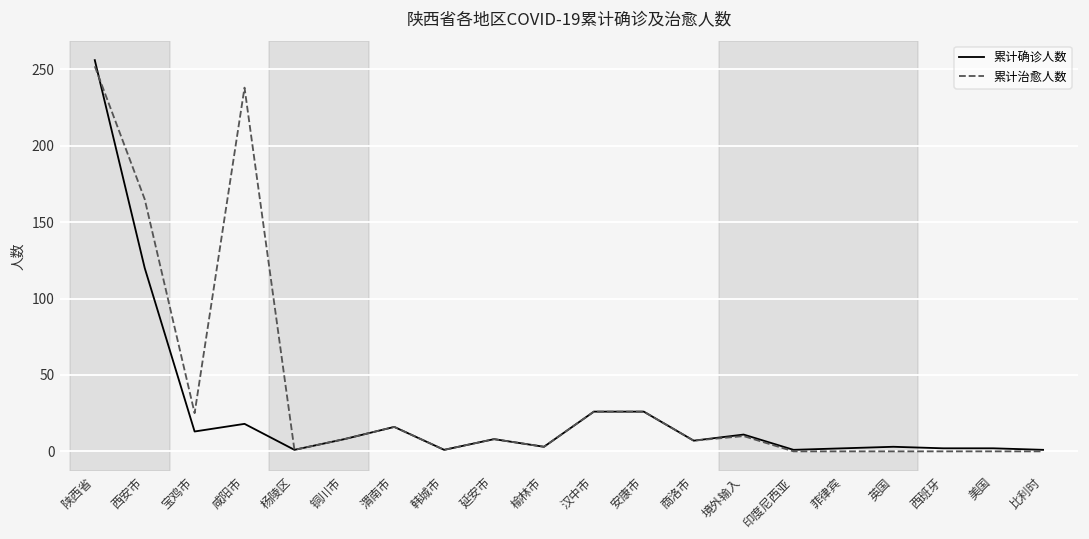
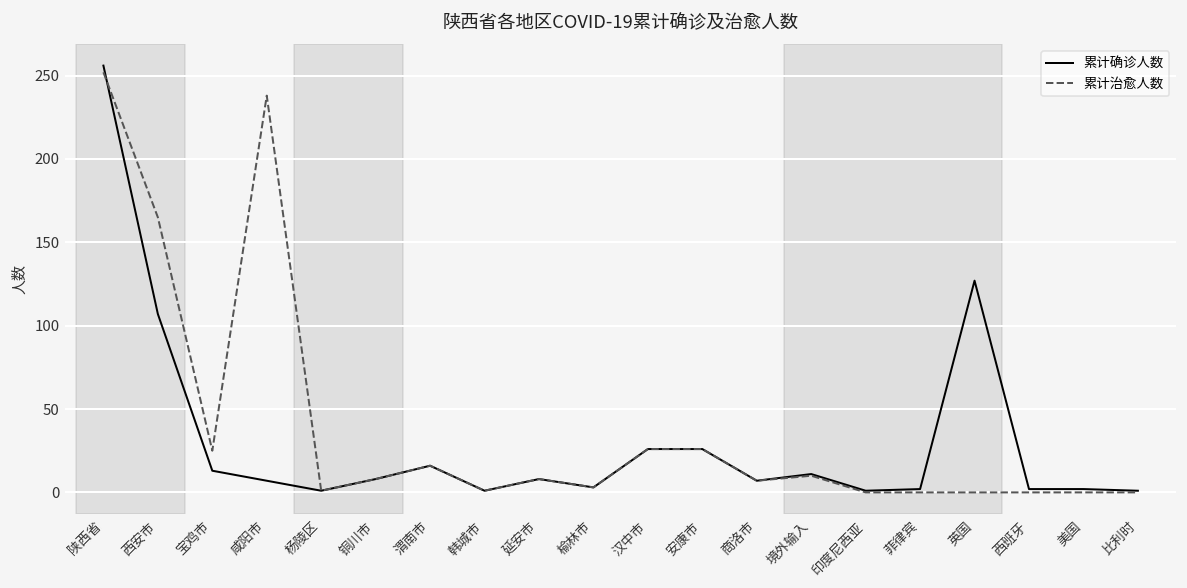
  {
    "累计确诊人数": {
      "陕西省": 256,
-     "西安市": 120,
+     "西安市": 107,
      "宝鸡市": 13,
-     "咸阳市": 18,
+     "咸阳市": 7,
      "菲律宾": 2,
-     "英国": 3,
+     "英国": 127,
      "西班牙": 2,
      "美国": 2
    },
    "累计治愈人数": {
      "陕西省": 252,
      "西安市": 165,
      "宝鸡市": 25,
      "咸阳市": 238,
      "菲律宾": 0,
      "英国": 0,
      "西班牙": 0,
      "美国": 0
    }
  }
